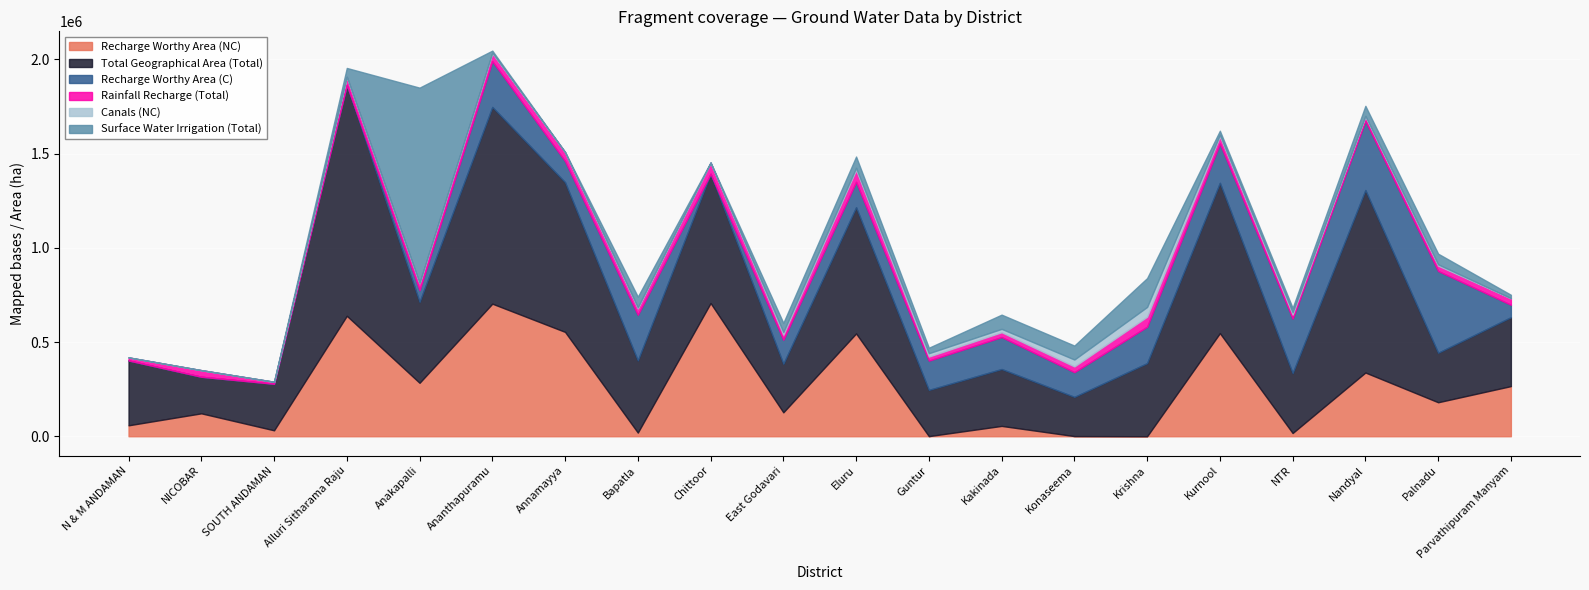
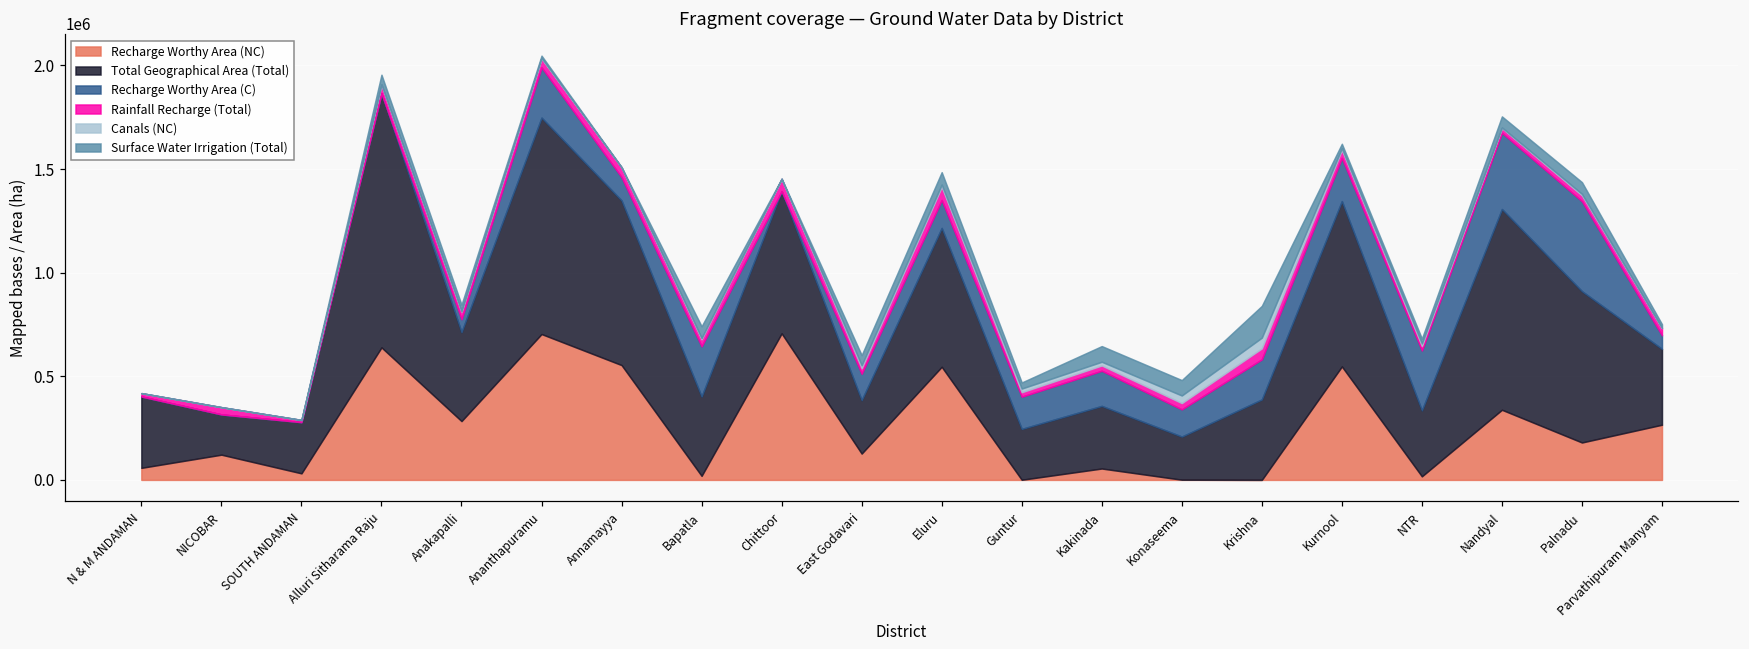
  {
    "Recharge Worthy Area (NC)": {
      "N & M ANDAMAN": 60000,
      "NICOBAR": 120000,
      "SOUTH ANDAMAN": 30000,
      "Alluri Sitharama Raju": 640000,
      "Anakapalli": 280000,
      "Ananthapuramu": 700000,
      "Annamayya": 550000,
      "Bapatla": 20000,
      "Chittoor": 710000,
      "East Godavari": 130000,
      "Eluru": 550000,
      "Kakinada": 50000,
      "Krishna": 0,
      "Kurnool": 550000,
      "NTR": 20000,
      "Nandyal": 340000,
      "Palnadu": 180000,
      "Parvathipuram Manyam": 270000
    },
    "Total Geographical Area (Total)": {
      "Anakapalli": 430000,
      "Ananthapuramu": 1040000,
      "Annamayya": 790000,
      "Bapatla": 380000,
      "East Godavari": 260000,
      "Eluru": 670000,
      "Guntur": 250000,
      "Kakinada": 300000,
      "Konaseema": 210000,
      "Krishna": 390000,
      "Kurnool": 800000,
      "NTR": 320000,
      "Nandyal": 970000,
-     "Palnadu": 260000,
+     "Palnadu": 730000,
      "Parvathipuram Manyam": 370000
    },
    "Recharge Worthy Area (C)": {
      "Anakapalli": 60000,
      "Ananthapuramu": 240000,
      "Annamayya": 110000,
      "Bapatla": 240000,
      "East Godavari": 130000,
      "Eluru": 140000,
      "Guntur": 160000,
      "Kakinada": 170000,
      "Konaseema": 130000,
      "Krishna": 190000,
      "Kurnool": 210000,
      "NTR": 290000,
      "Nandyal": 370000,
      "Palnadu": 430000,
      "Parvathipuram Manyam": 70000
    },
    "Rainfall Recharge (Total)": {
      "East Godavari": 30000,
      "Guntur": 20000,
      "Kakinada": 30000,
      "Konaseema": 30000,
      "Krishna": 50000
    },
    "Canals (NC)": {
      "East Godavari": 10000,
      "Guntur": 20000,
      "Kakinada": 20000,
      "Konaseema": 40000,
      "Krishna": 50000
    },
    "Surface Water Irrigation (Total)": {
      "Alluri Sitharama Raju": 50000,
-     "Anakapalli": 1040000,
+     "Anakapalli": 30000,
      "Bapatla": 60000,
      "East Godavari": 50000,
      "Eluru": 60000,
      "Guntur": 30000,
      "Kakinada": 80000,
      "Konaseema": 70000,
      "Krishna": 150000,
      "Kurnool": 20000,
      "NTR": 20000,
      "Nandyal": 50000,
      "Palnadu": 60000,
      "Parvathipuram Manyam": 20000
    }
  }
